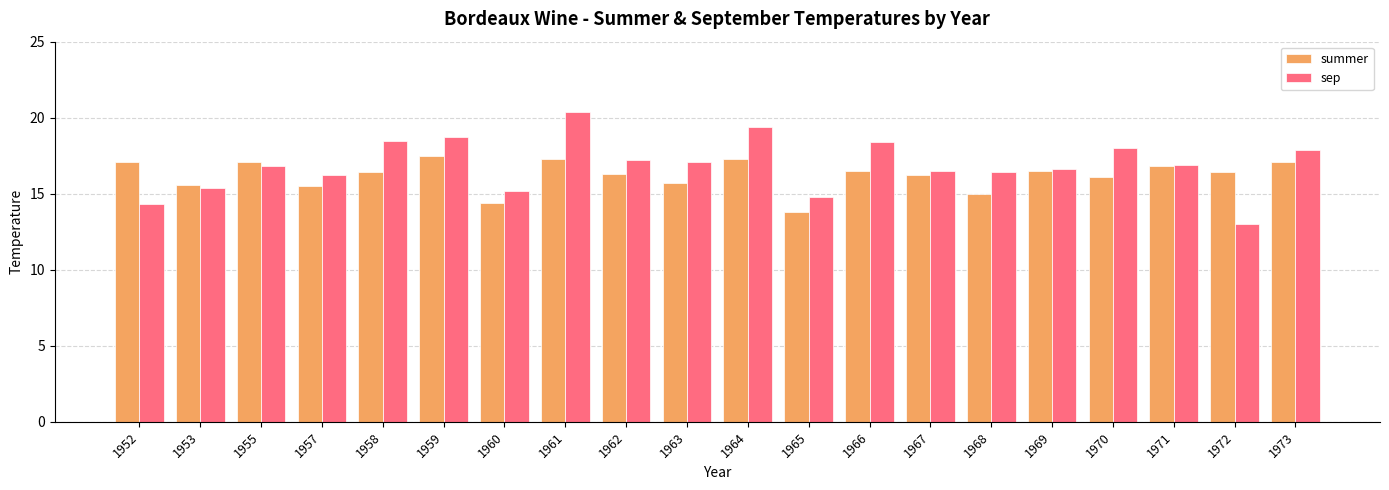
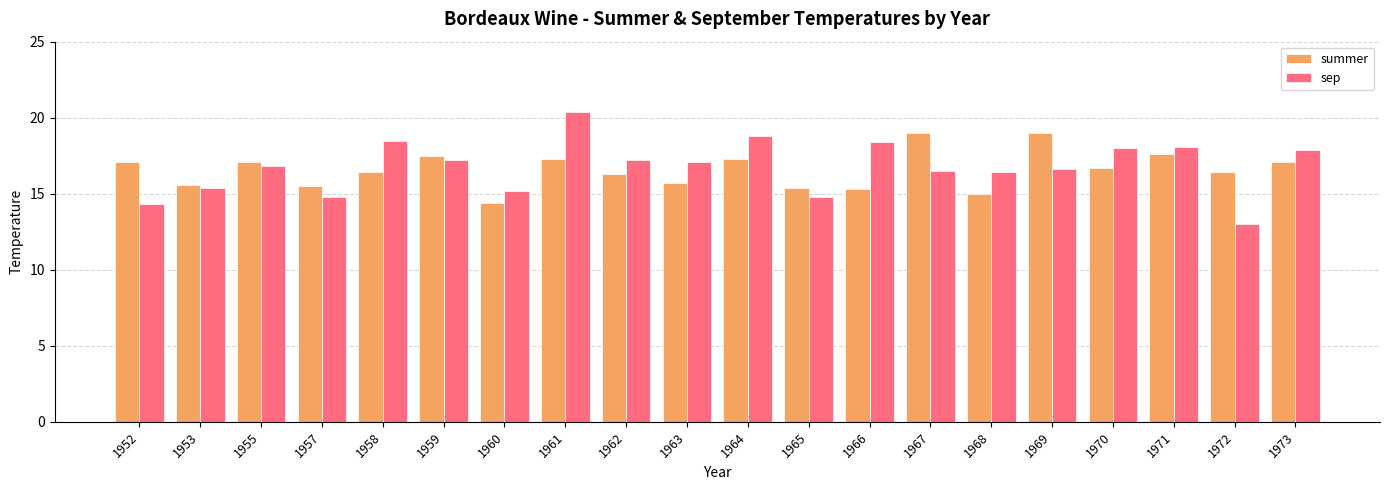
  {
    "summer": {
      "1952": 17.1,
      "1953": 15.6,
      "1955": 17.1,
      "1957": 15.5,
      "1958": 16.4,
      "1959": 17.5,
      "1960": 14.4,
      "1961": 17.3,
      "1962": 16.3,
      "1963": 15.7,
      "1964": 17.3,
-     "1965": 13.8,
-     "1966": 16.5,
-     "1967": 16.2,
+     "1965": 15.4,
+     "1966": 15.3,
+     "1967": 19.0,
      "1968": 15.0,
-     "1969": 16.5,
-     "1970": 16.1,
-     "1971": 16.8,
+     "1969": 19.0,
+     "1970": 16.7,
+     "1971": 17.6,
      "1972": 16.4,
      "1973": 17.1
    },
    "sep": {
      "1952": 14.3,
      "1953": 15.4,
      "1955": 16.8,
-     "1957": 16.2,
+     "1957": 14.8,
      "1958": 18.5,
-     "1959": 18.7,
+     "1959": 17.2,
      "1960": 15.2,
      "1961": 20.4,
      "1962": 17.2,
      "1963": 17.1,
-     "1964": 19.4,
+     "1964": 18.8,
      "1965": 14.8,
      "1966": 18.4,
      "1967": 16.5,
      "1968": 16.4,
      "1969": 16.6,
      "1970": 18.0,
-     "1971": 16.9,
+     "1971": 18.1,
      "1972": 13.0,
      "1973": 17.9
    }
  }
